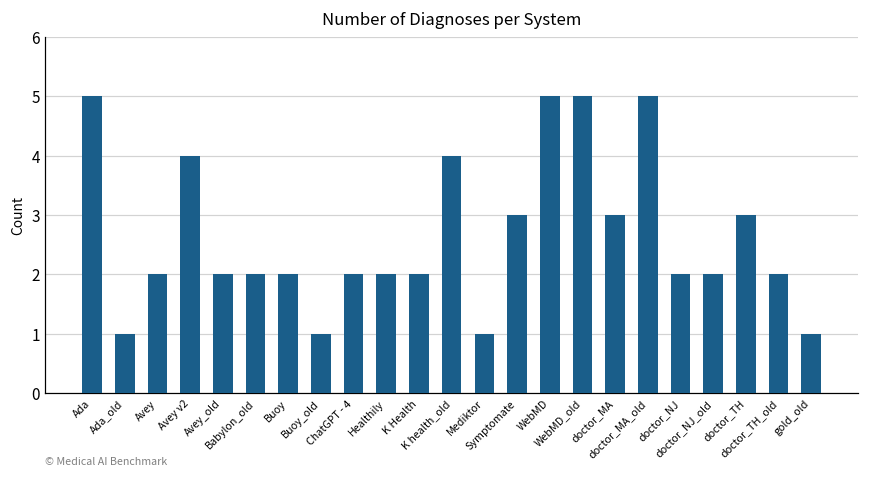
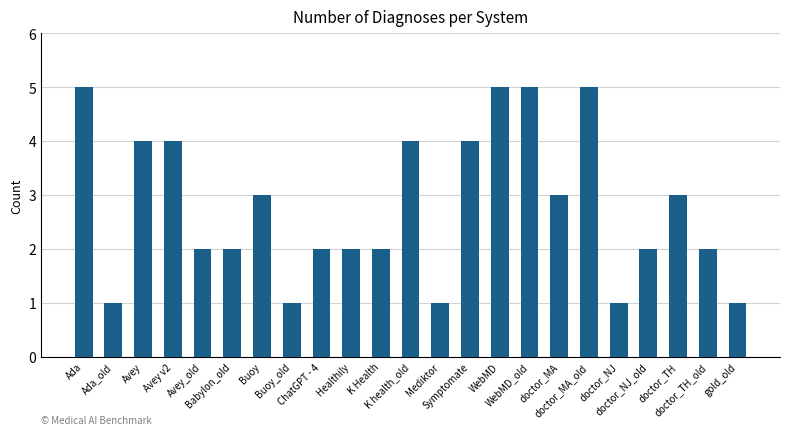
  {
    "Ada": 5,
    "Ada_old": 1,
-   "Avey": 2,
+   "Avey": 4,
    "Avey v2": 4,
    "Avey_old": 2,
    "Babylon_old": 2,
-   "Buoy": 2,
+   "Buoy": 3,
    "Buoy_old": 1,
    "ChatGPT - 4": 2,
    "Healthily": 2,
    "K Health": 2,
    "K health_old": 4,
    "Mediktor": 1,
-   "Symptomate": 3,
+   "Symptomate": 4,
    "WebMD": 5,
    "WebMD_old": 5,
    "doctor_MA": 3,
    "doctor_MA_old": 5,
-   "doctor_NJ": 2,
+   "doctor_NJ": 1,
    "doctor_NJ_old": 2,
    "doctor_TH": 3,
    "doctor_TH_old": 2,
    "gold_old": 1
  }
